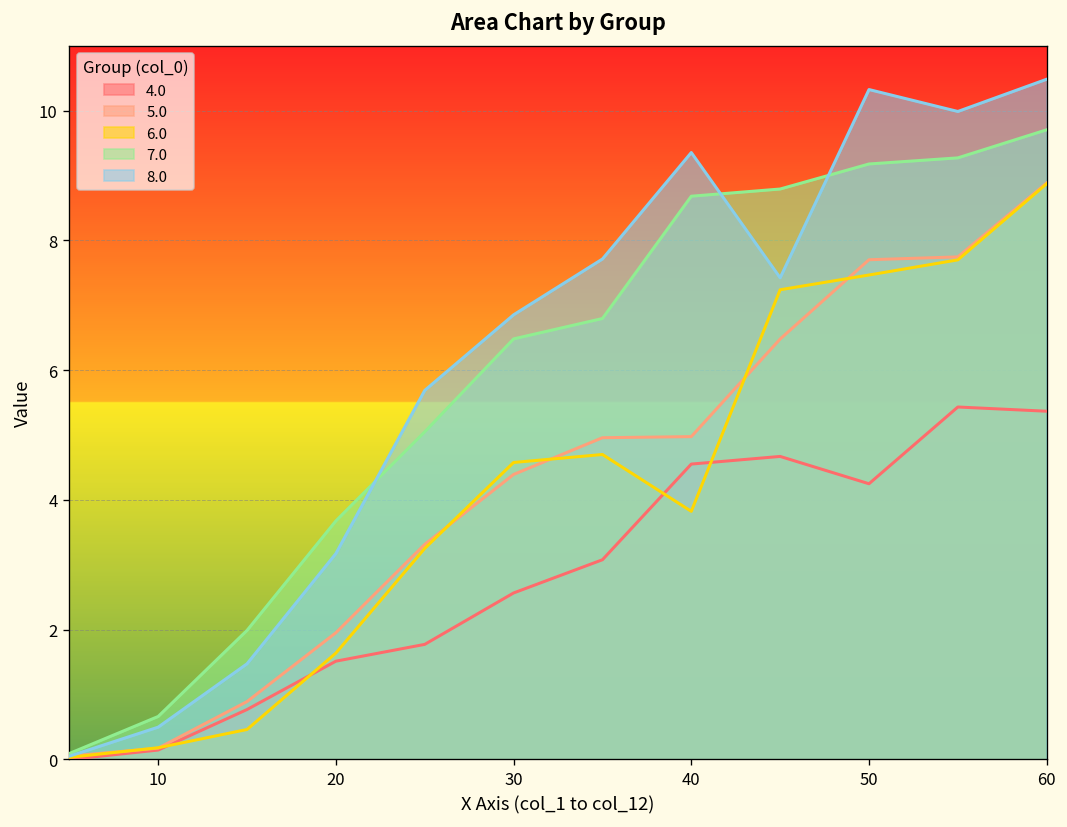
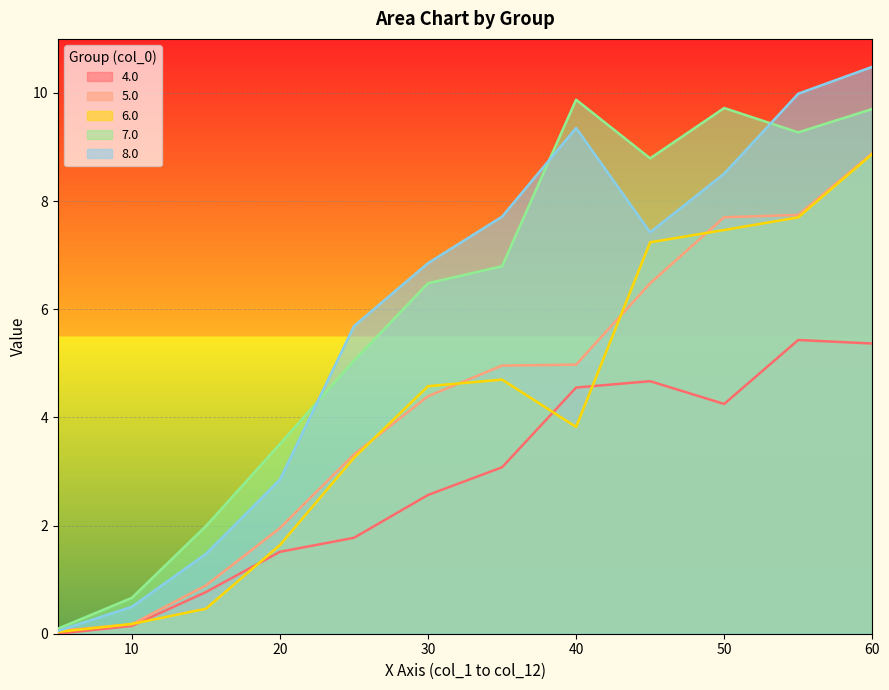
  {
    "6.0": {
      "20": 1.6,
      "30": 4.6,
      "40": 3.8,
      "50": 7.5
    },
    "7.0": {
      "10": 0.7,
-     "20": 3.7,
+     "20": 3.5,
      "30": 6.5,
-     "40": 8.7,
-     "50": 9.2,
+     "40": 9.9,
+     "50": 9.7,
      "60": 9.7
    },
    "8.0": {
      "10": 0.5,
-     "20": 3.2,
+     "20": 2.8,
      "30": 6.9,
      "40": 9.4,
-     "50": 10.3,
+     "50": 8.5,
      "60": 10.5
    }
  }
